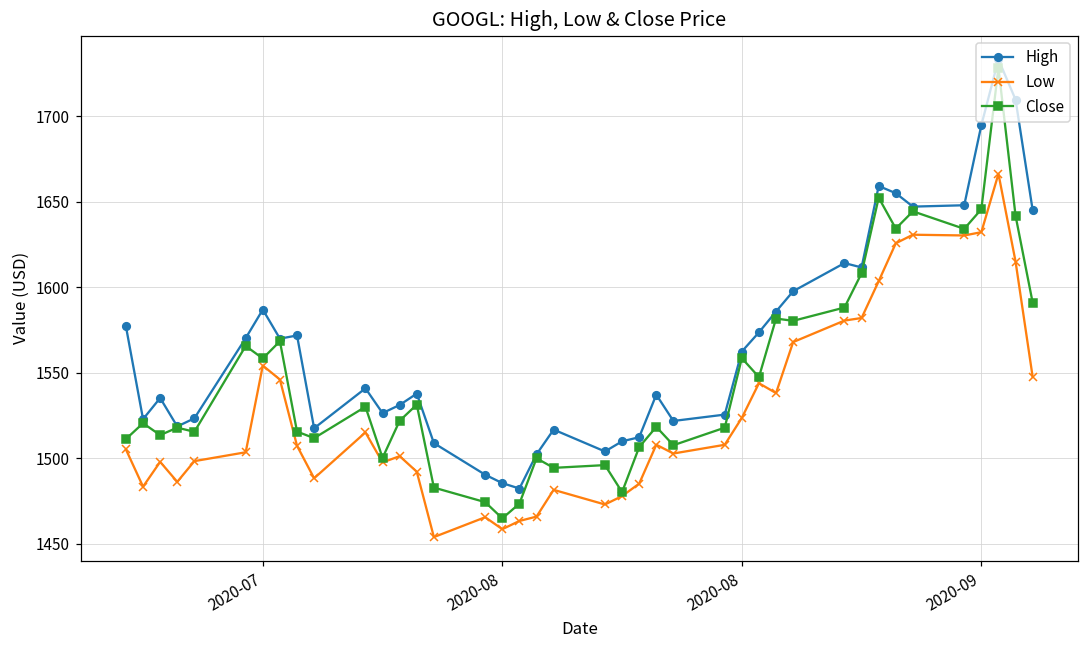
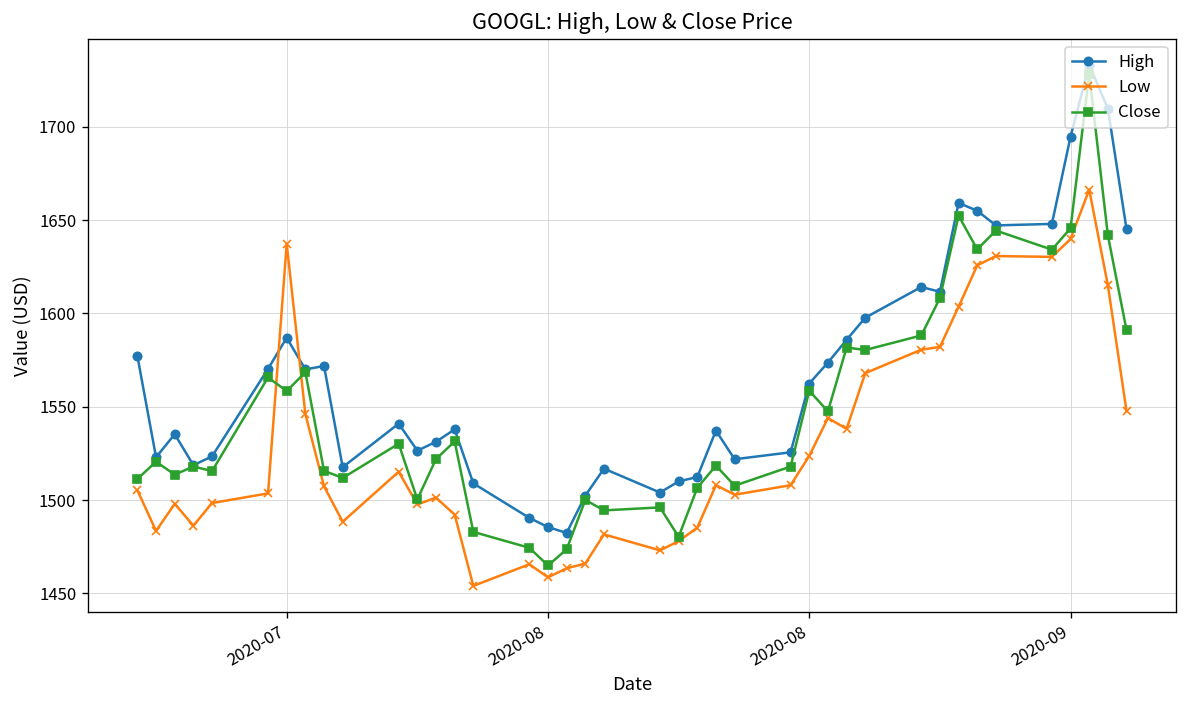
  {
    "High": {
      "2020-07": 1587,
      "2020-09": 1695
    },
    "Low": {
-     "2020-07": 1554,
-     "2020-09": 1632
+     "2020-07": 1637,
+     "2020-09": 1640
    },
    "Close": {
      "2020-07": 1558,
      "2020-09": 1646
    }
  }
